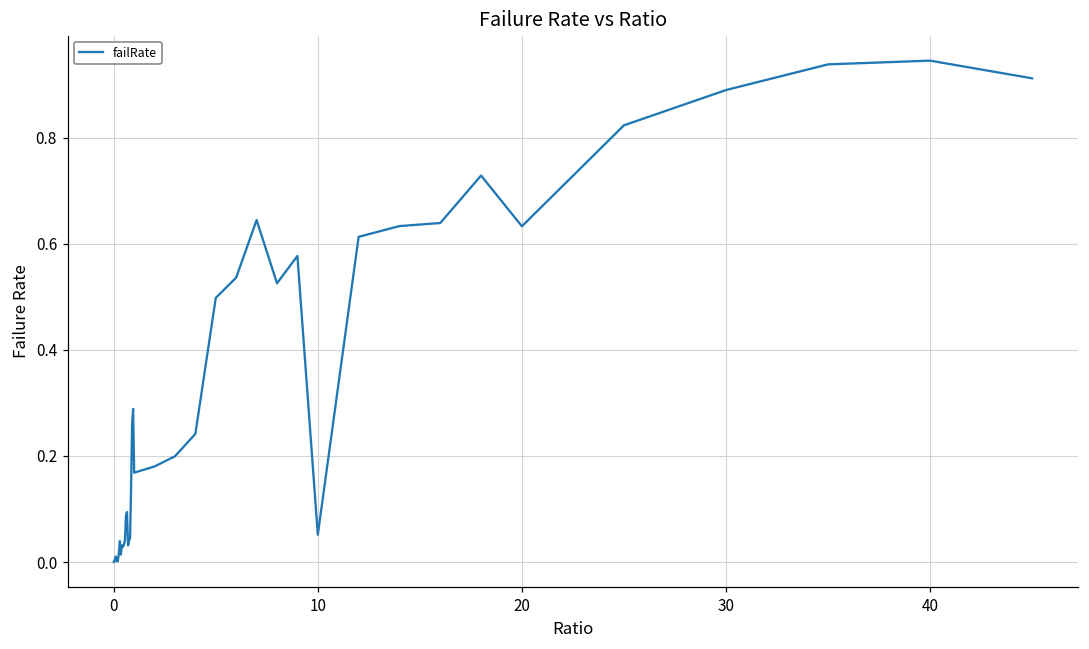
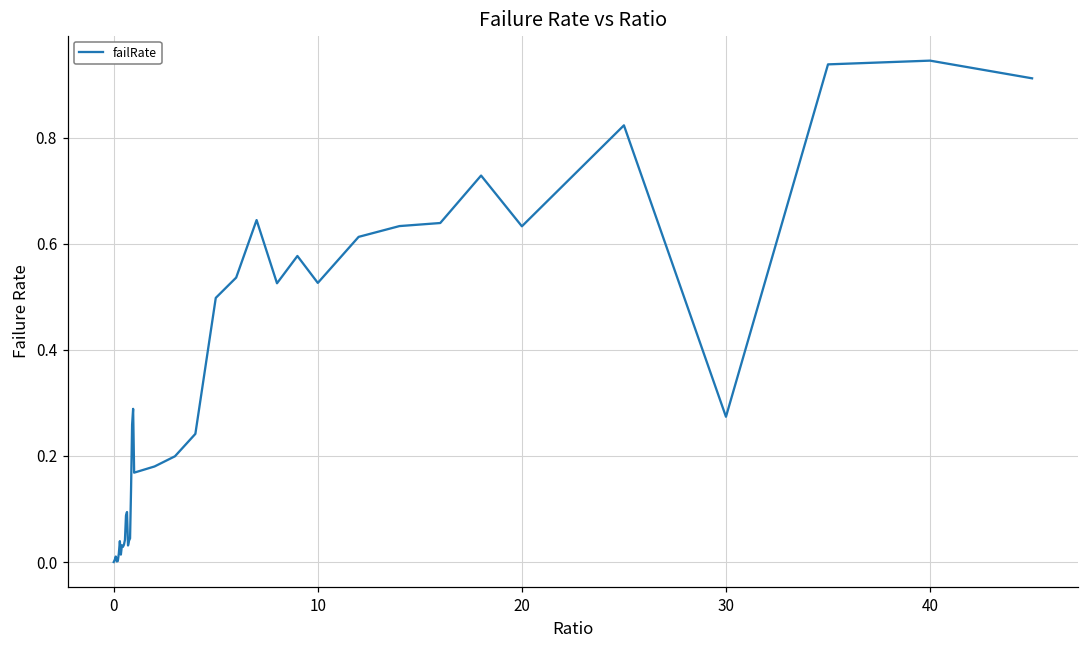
  {
    "0": 0.00,
-   "10": 0.05,
+   "10": 0.53,
    "20": 0.63,
-   "30": 0.89,
+   "30": 0.27,
    "40": 0.95
  }
